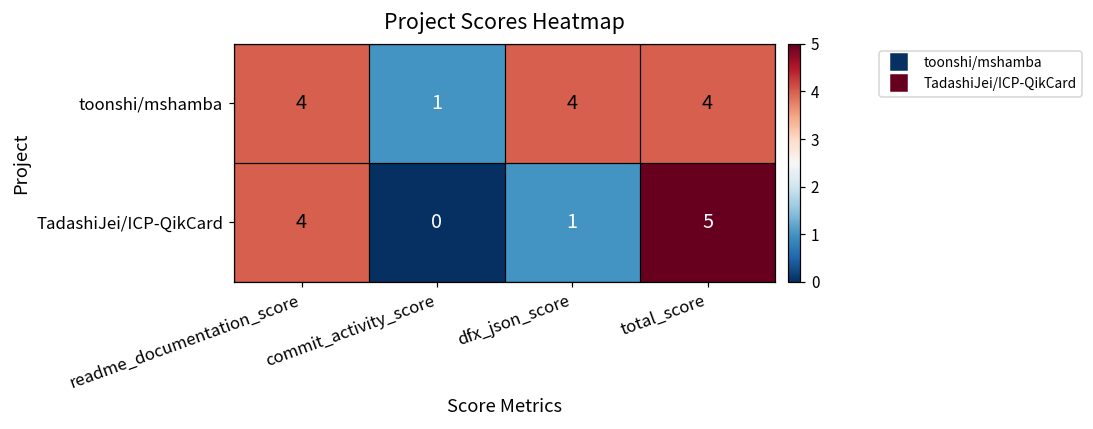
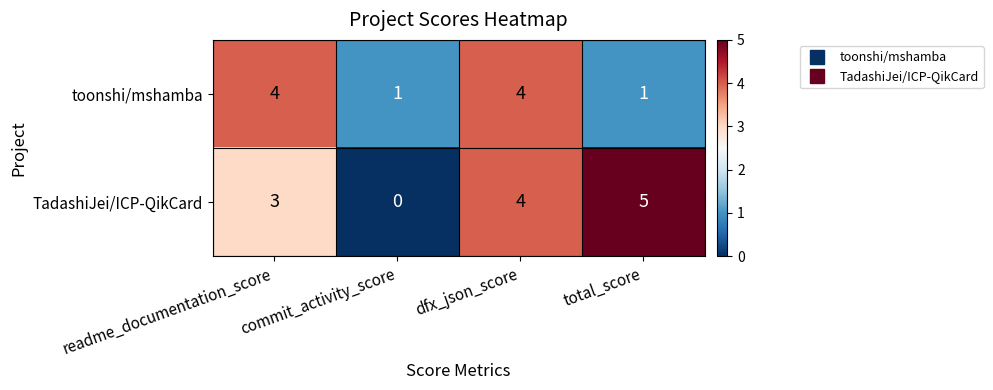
  {
    "toonshi/mshamba": {
      "readme_documentation_score": 4,
      "commit_activity_score": 1,
      "dfx_json_score": 4,
-     "total_score": 4
+     "total_score": 1
    },
    "TadashiJei/ICP-QikCard": {
-     "readme_documentation_score": 4,
+     "readme_documentation_score": 3,
      "commit_activity_score": 0,
-     "dfx_json_score": 1,
+     "dfx_json_score": 4,
      "total_score": 5
    }
  }
